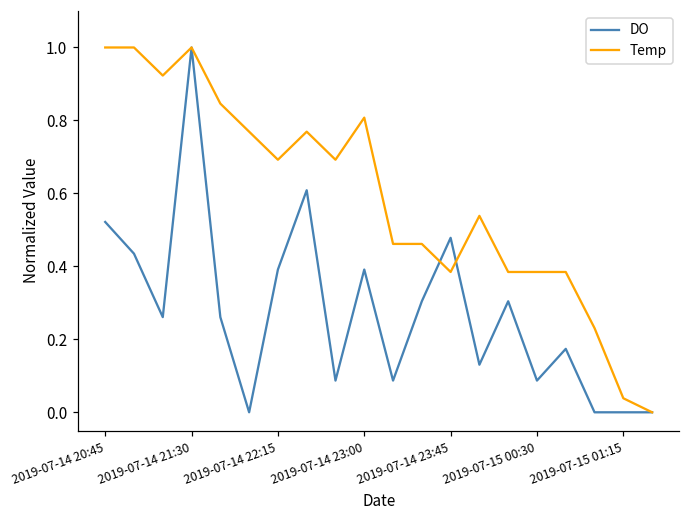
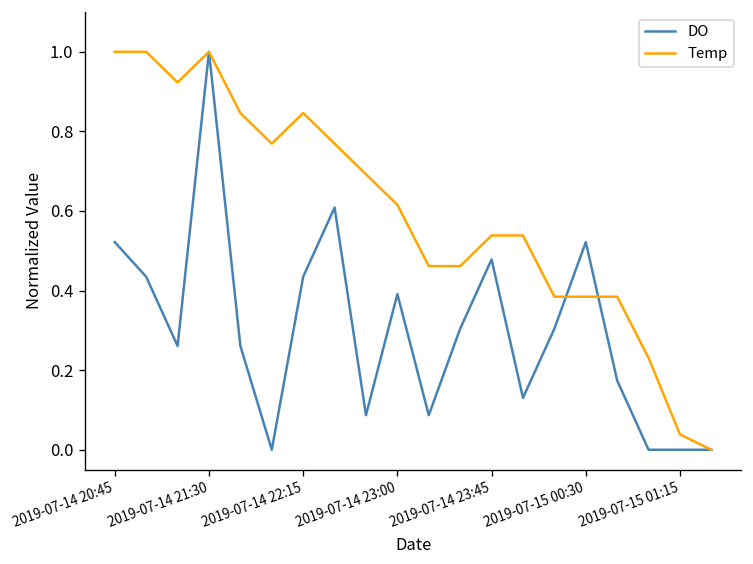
  {
    "DO": {
      "2019-07-14 20:45": 0.52,
-     "2019-07-14 22:15": 0.39,
+     "2019-07-14 22:15": 0.43,
      "2019-07-14 23:00": 0.39,
      "2019-07-14 23:45": 0.48,
-     "2019-07-15 00:30": 0.09,
+     "2019-07-15 00:30": 0.52,
      "2019-07-15 01:15": 0.00
    },
    "Temp": {
      "2019-07-14 20:45": 1.00,
-     "2019-07-14 22:15": 0.69,
-     "2019-07-14 23:00": 0.81,
-     "2019-07-14 23:45": 0.38,
+     "2019-07-14 22:15": 0.85,
+     "2019-07-14 23:00": 0.62,
+     "2019-07-14 23:45": 0.54,
      "2019-07-15 00:30": 0.38,
      "2019-07-15 01:15": 0.04
    }
  }
